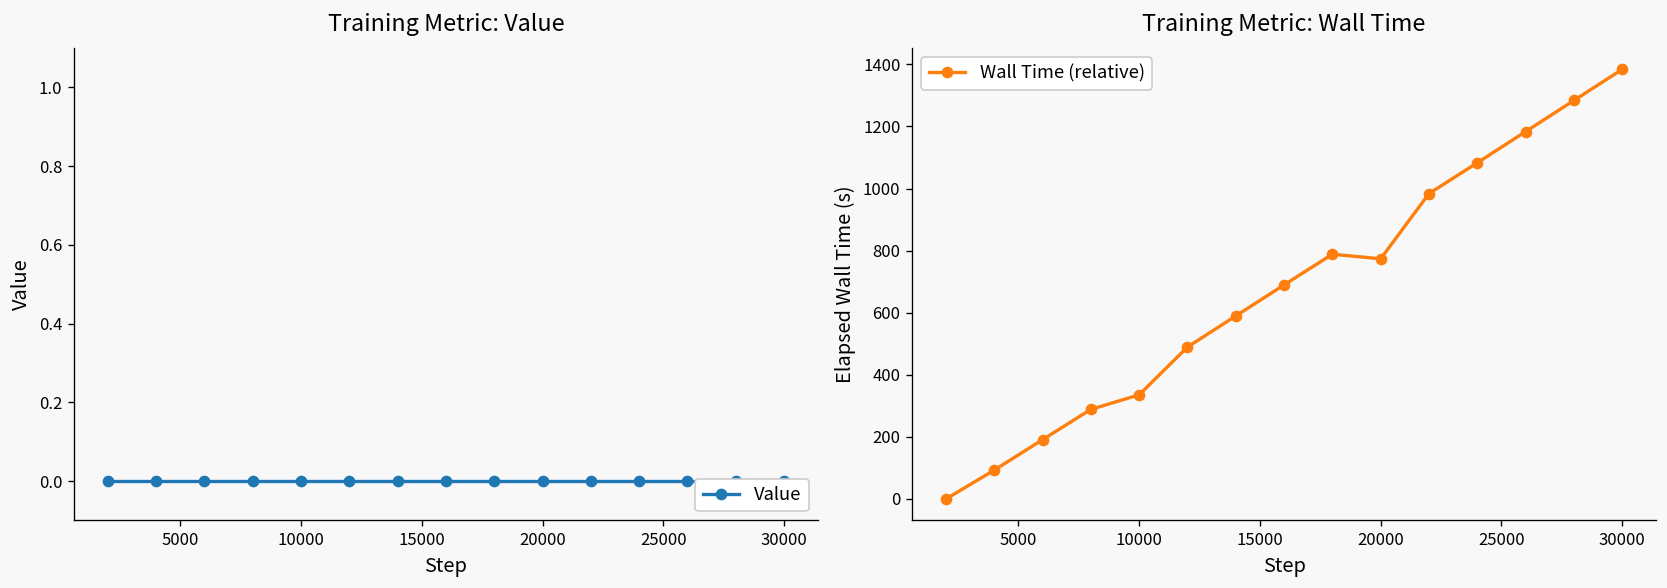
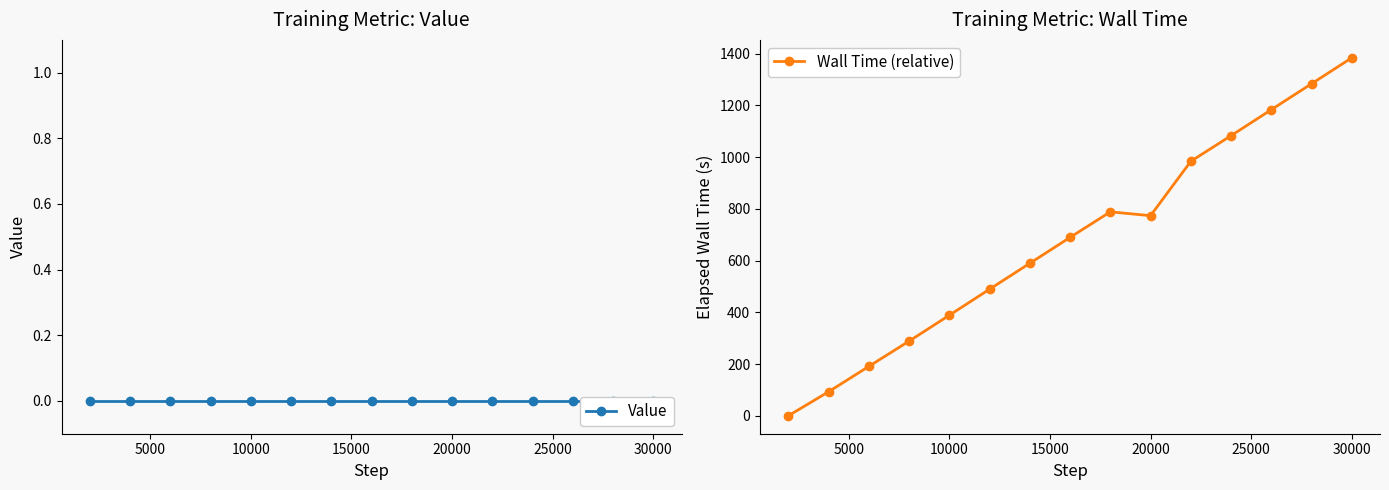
  {
    "Training Metric: Value": {
      "10000": 0.00,
      "20000": 0.00
    },
    "Training Metric: Wall Time": {
-     "10000": 340,
+     "10000": 390,
      "20000": 770,
      "30000": 1380
    }
  }
